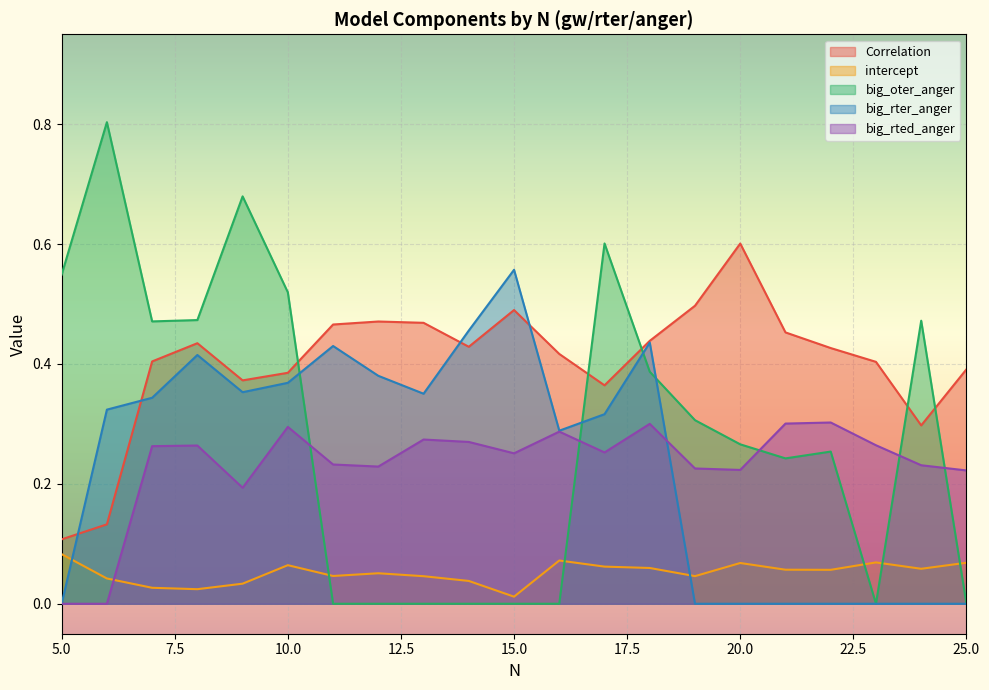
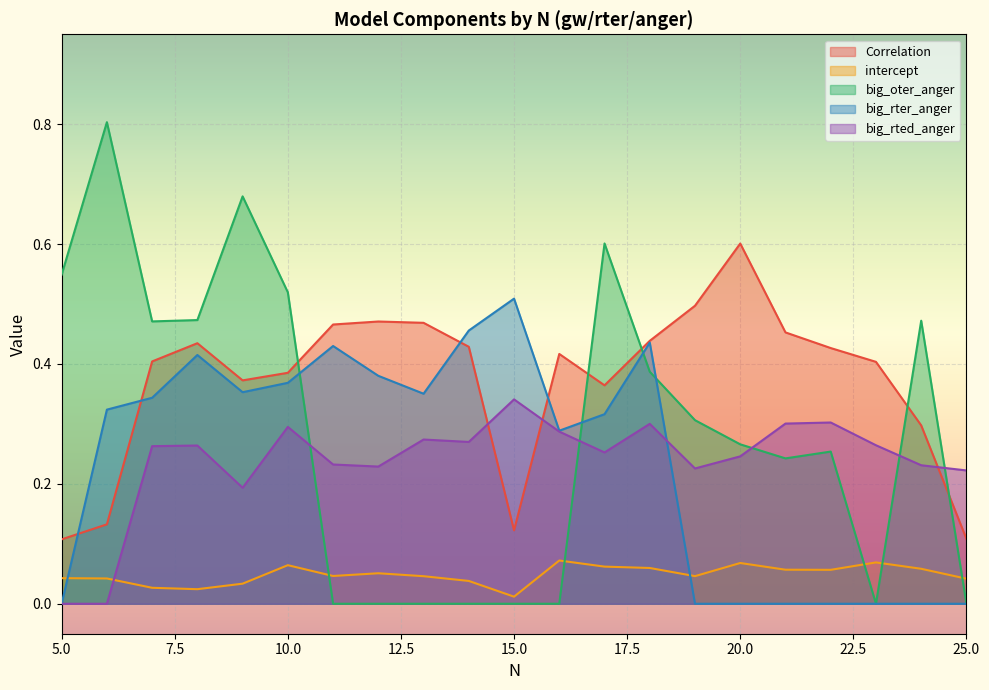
  {
    "Correlation": {
      "5.0": 0.11,
      "10.0": 0.39,
-     "15.0": 0.49,
+     "15.0": 0.12,
      "20.0": 0.60,
-     "25.0": 0.39
+     "25.0": 0.11
    },
    "intercept": {
-     "5.0": 0.08,
+     "5.0": 0.04,
      "10.0": 0.06,
      "15.0": 0.01,
      "20.0": 0.07,
-     "25.0": 0.07
+     "25.0": 0.04
    },
    "big_oter_anger": {
      "5.0": 0.55,
      "10.0": 0.52,
      "15.0": 0.00,
      "20.0": 0.27
    },
    "big_rter_anger": {
      "10.0": 0.37,
-     "15.0": 0.56,
+     "15.0": 0.51,
      "20.0": 0.00
    },
    "big_rted_anger": {
      "10.0": 0.30,
-     "15.0": 0.25,
-     "20.0": 0.22,
+     "15.0": 0.34,
+     "20.0": 0.25,
      "25.0": 0.22
    }
  }
